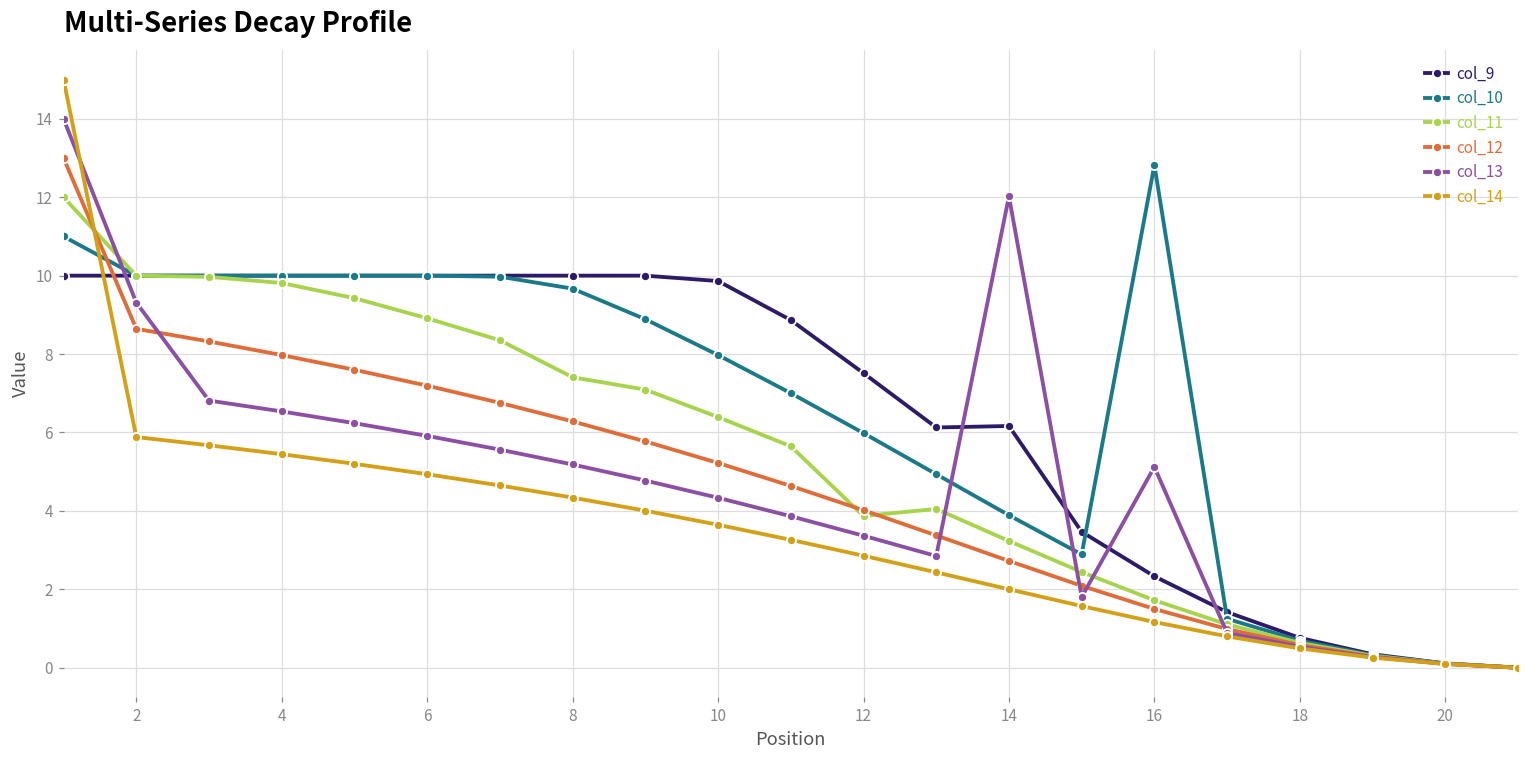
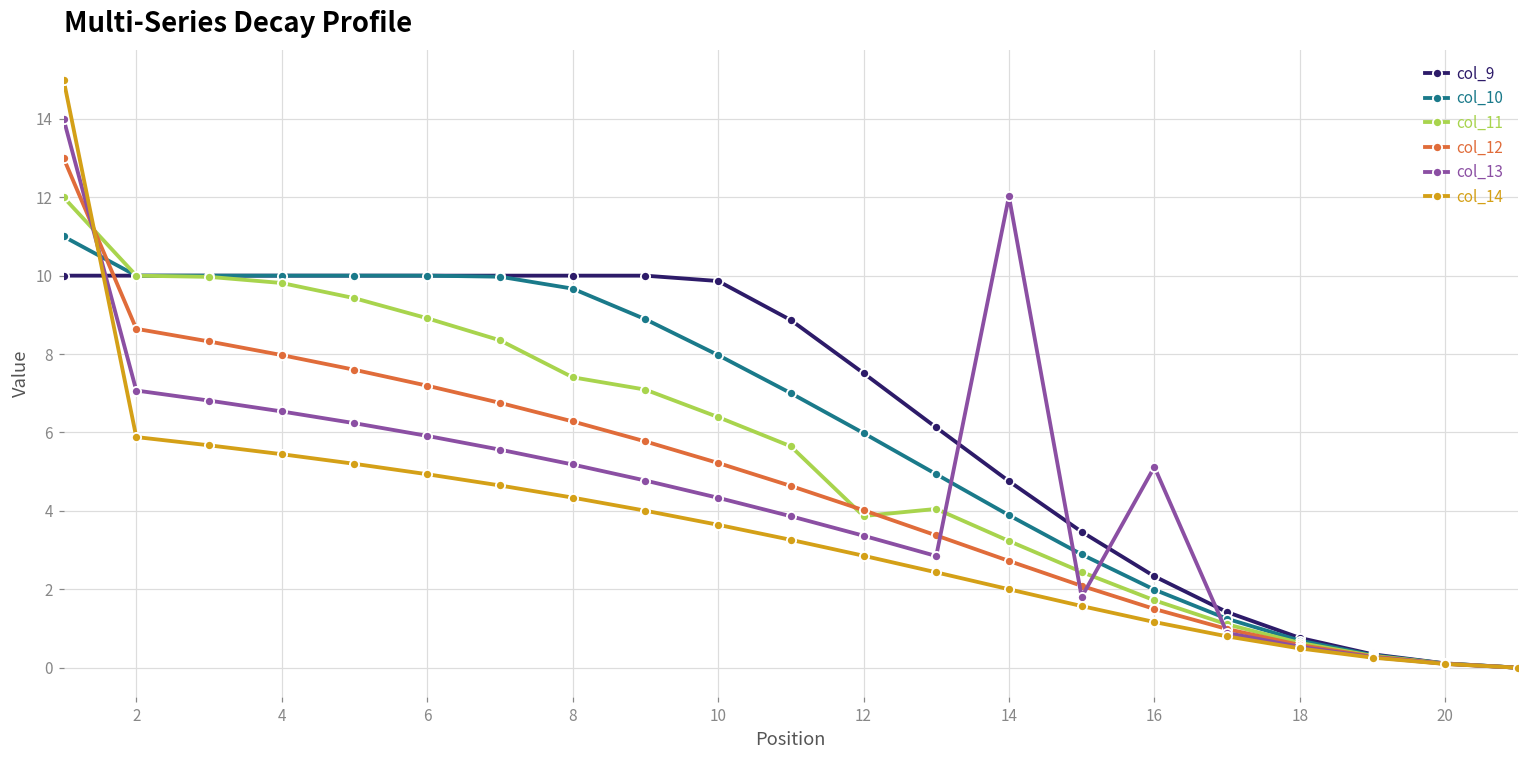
  {
    "col_9": {
      "8": 10.0,
      "10": 9.9,
      "12": 7.5,
-     "14": 6.2,
+     "14": 4.8,
      "16": 2.3
    },
    "col_10": {
      "8": 9.7,
      "10": 8.0,
      "12": 6.0,
      "14": 3.9,
-     "16": 12.8
+     "16": 2.0
    },
    "col_11": {
      "4": 9.8,
      "6": 8.9,
      "8": 7.4,
      "10": 6.4,
      "12": 3.9,
      "14": 3.2,
      "16": 1.7
    },
    "col_12": {
      "2": 8.6,
      "4": 8.0,
      "6": 7.2,
      "8": 6.3,
      "10": 5.2,
      "12": 4.0,
      "14": 2.7,
      "16": 1.5
    },
    "col_13": {
-     "2": 9.3,
+     "2": 7.1,
      "4": 6.5,
      "6": 5.9,
      "8": 5.2,
      "10": 4.3,
      "12": 3.4,
      "14": 12.0,
      "16": 5.1
    },
    "col_14": {
      "2": 5.9,
      "4": 5.4,
      "6": 4.9,
      "8": 4.3,
      "10": 3.6,
      "12": 2.9,
      "14": 2.0,
      "16": 1.2
    }
  }
